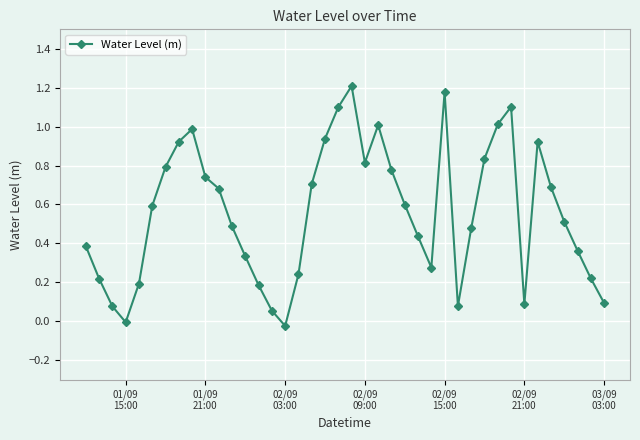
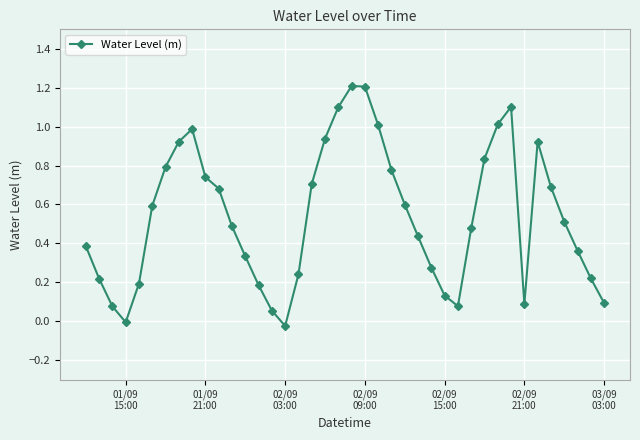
  {
    "01/09 15:00": -0.01,
    "01/09 21:00": 0.74,
    "02/09 03:00": -0.02,
-   "02/09 09:00": 0.81,
-   "02/09 15:00": 1.18,
+   "02/09 09:00": 1.21,
+   "02/09 15:00": 0.13,
    "02/09 21:00": 0.09,
    "03/09 03:00": 0.09
  }
